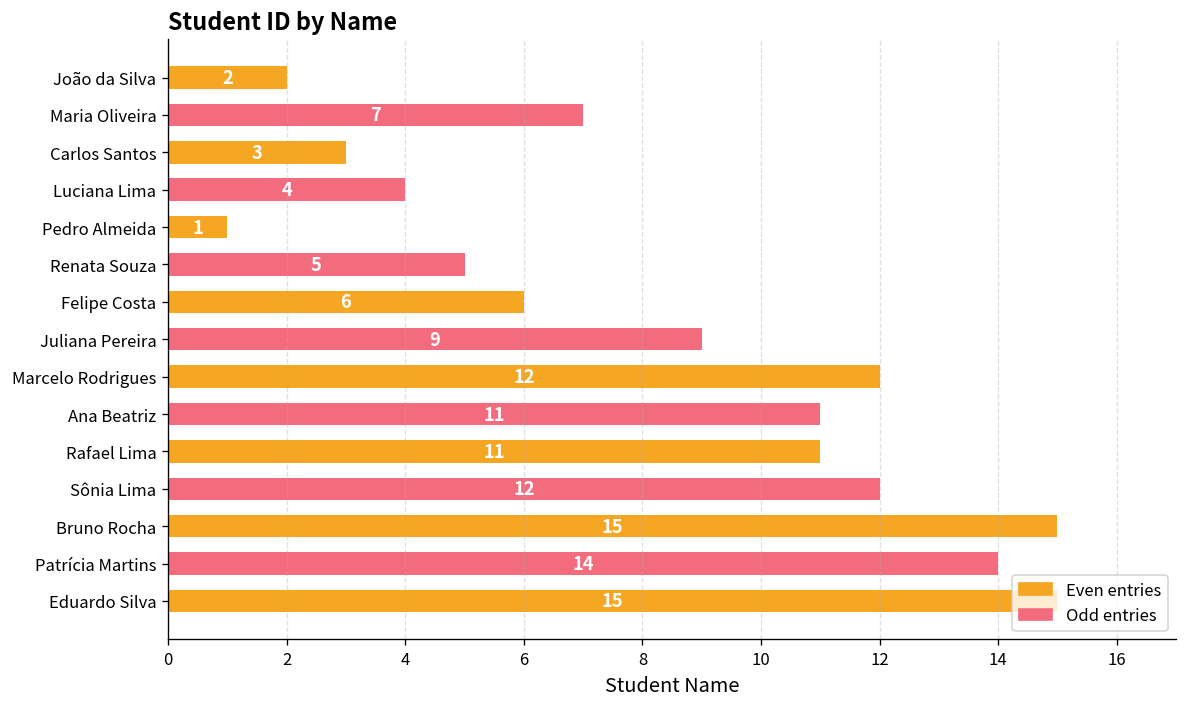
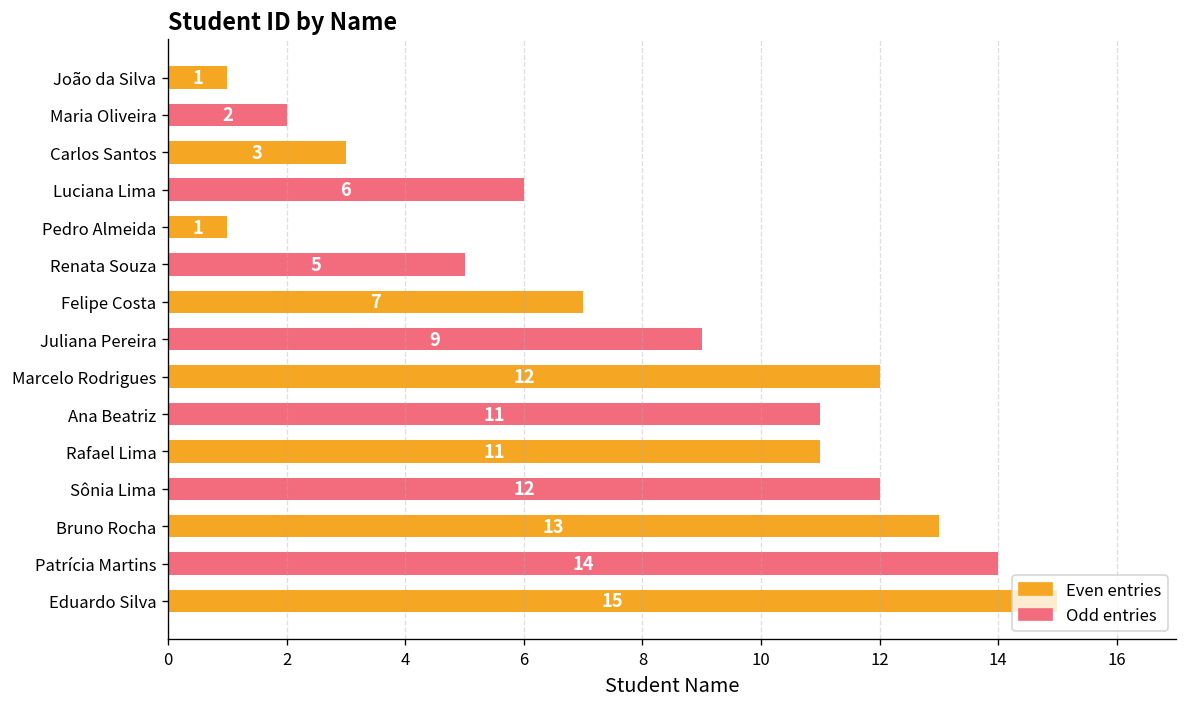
  {
-   "João da Silva": 2,
-   "Maria Oliveira": 7,
+   "João da Silva": 1,
+   "Maria Oliveira": 2,
    "Carlos Santos": 3,
-   "Luciana Lima": 4,
+   "Luciana Lima": 6,
    "Pedro Almeida": 1,
    "Renata Souza": 5,
-   "Felipe Costa": 6,
+   "Felipe Costa": 7,
    "Juliana Pereira": 9,
    "Marcelo Rodrigues": 12,
    "Ana Beatriz": 11,
    "Rafael Lima": 11,
    "Sônia Lima": 12,
-   "Bruno Rocha": 15,
+   "Bruno Rocha": 13,
    "Patrícia Martins": 14
  }
